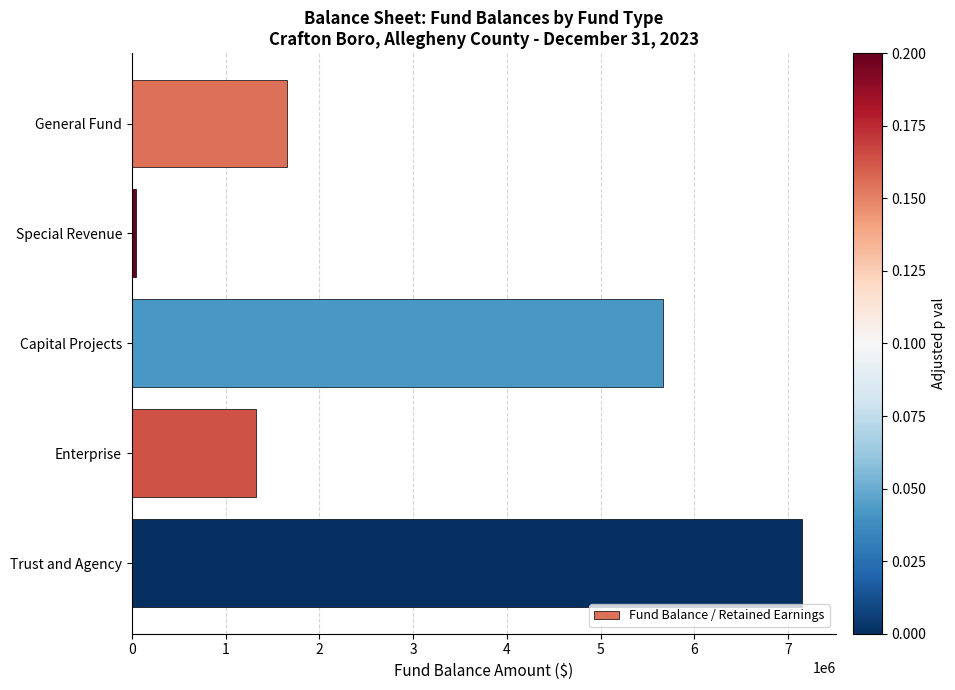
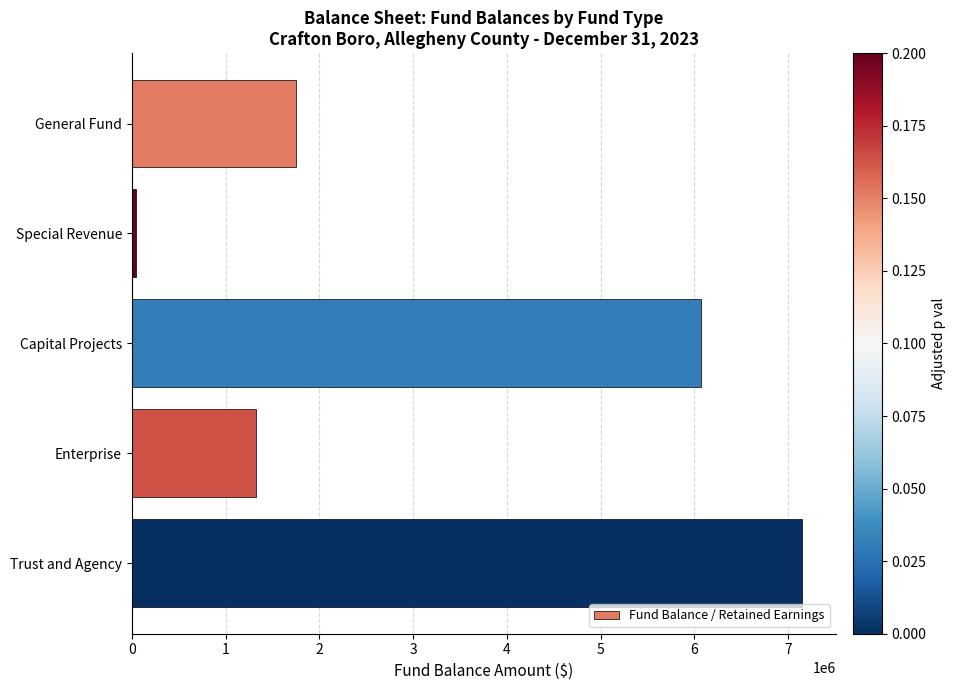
  {
-   "General Fund": 1650000,
+   "General Fund": 1750000,
    "Special Revenue": 0,
-   "Capital Projects": 5700000,
+   "Capital Projects": 6100000,
    "Enterprise": 1300000,
    "Trust and Agency": 7100000
  }
